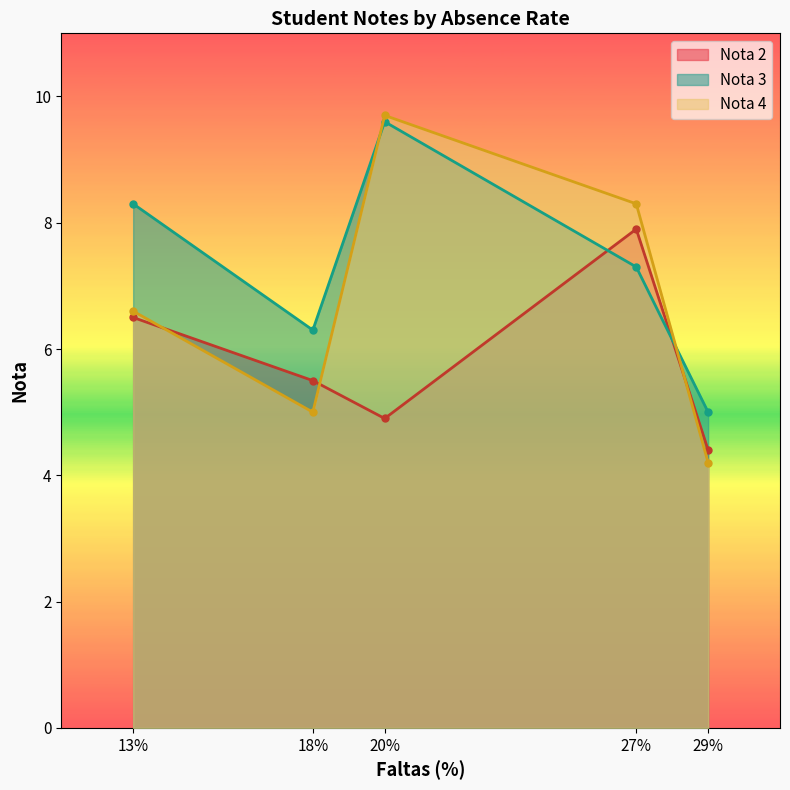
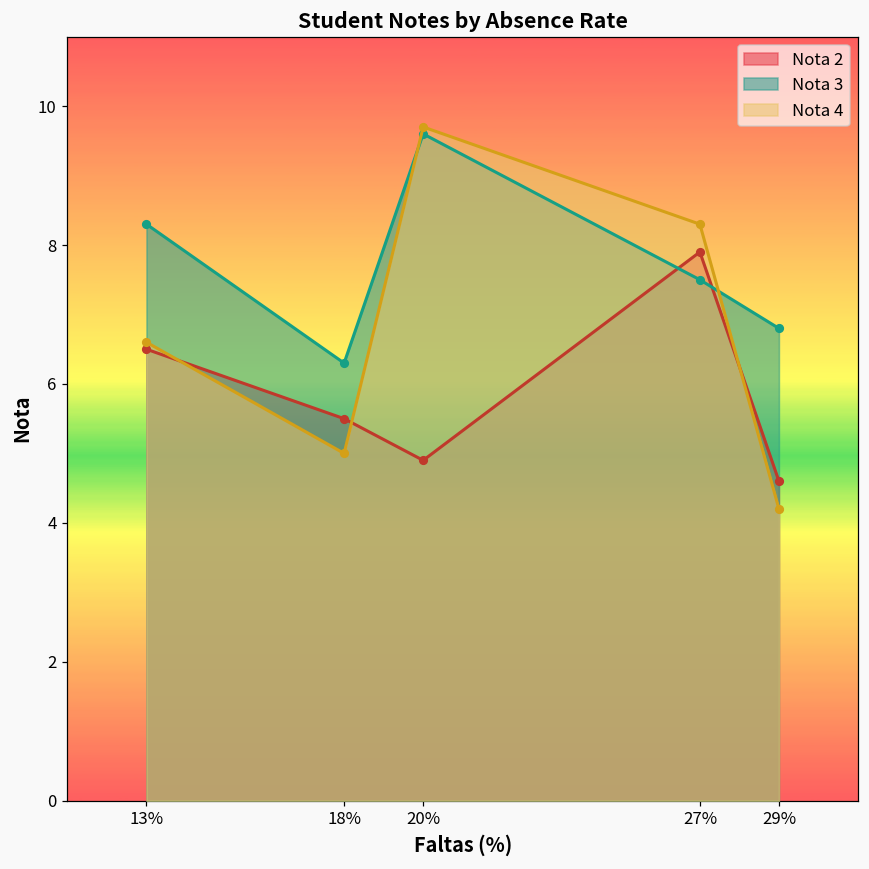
  {
    "Nota 2": {
      "13%": 6.5,
      "18%": 5.5,
      "20%": 4.9,
      "27%": 7.9,
-     "29%": 4.4
+     "29%": 4.6
    },
    "Nota 3": {
      "13%": 8.3,
      "18%": 6.3,
      "20%": 9.6,
-     "27%": 7.3,
-     "29%": 5.0
+     "27%": 7.5,
+     "29%": 6.8
    },
    "Nota 4": {
      "13%": 6.6,
      "18%": 5.0,
      "20%": 9.7,
      "27%": 8.3,
      "29%": 4.2
    }
  }
